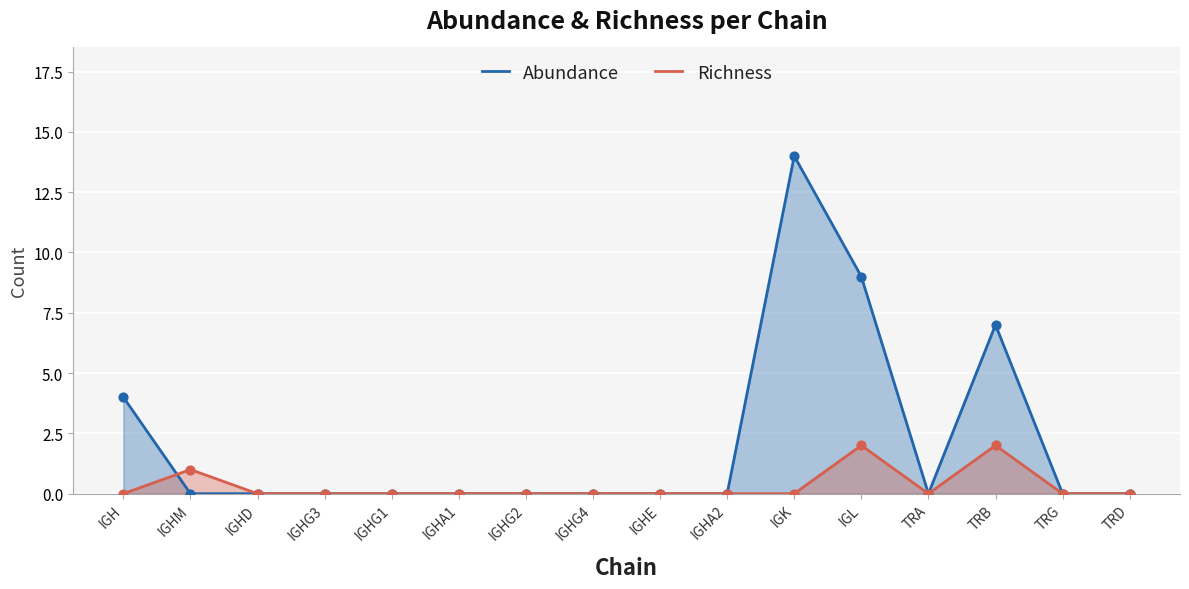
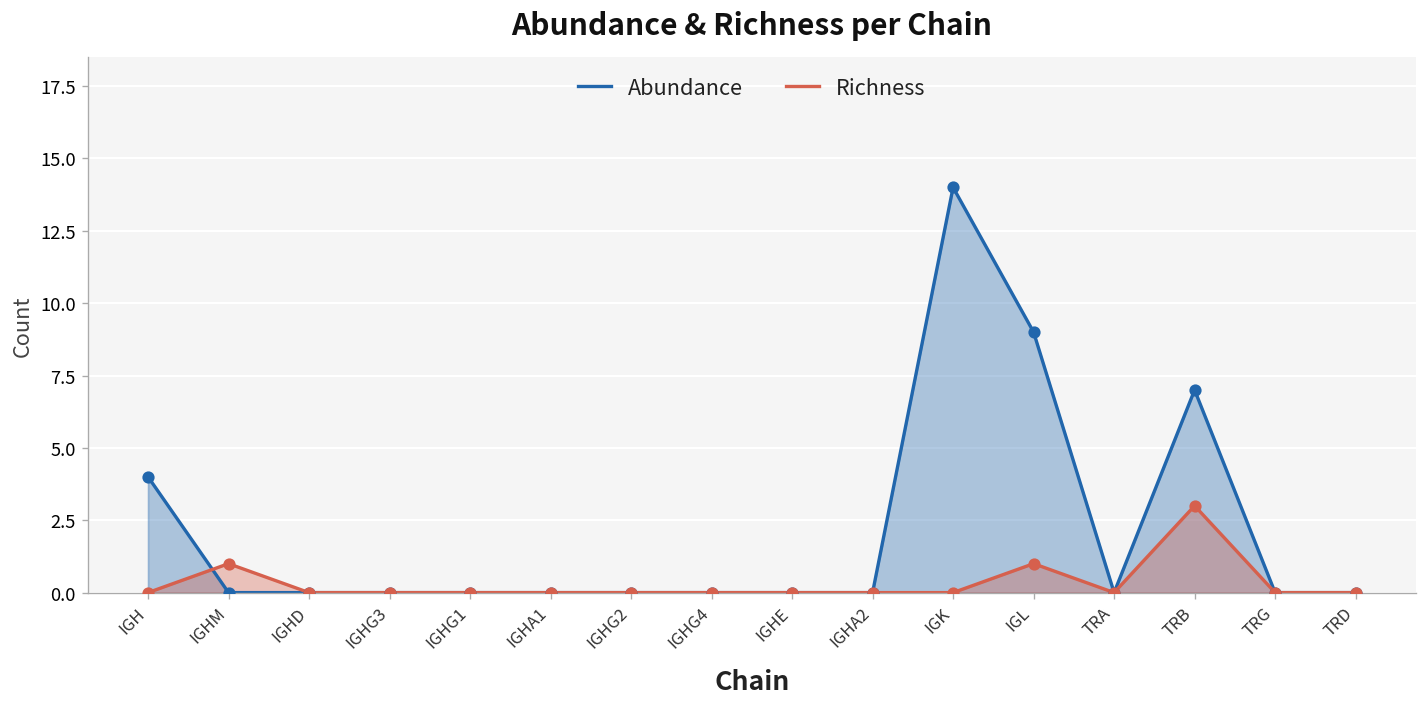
  {
    "Abundance": {
      "IGH": 4,
      "IGHM": 0,
      "IGK": 14,
      "IGL": 9,
      "TRB": 7
    },
    "Richness": {
      "IGH": 0,
      "IGHM": 1,
      "IGK": 0,
-     "IGL": 2,
-     "TRB": 2
+     "IGL": 1,
+     "TRB": 3
    }
  }
